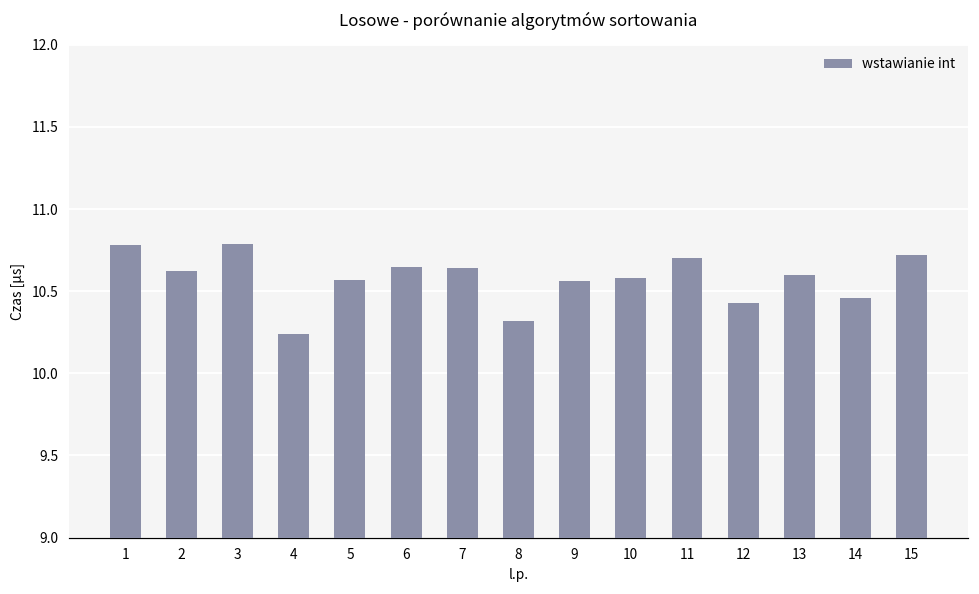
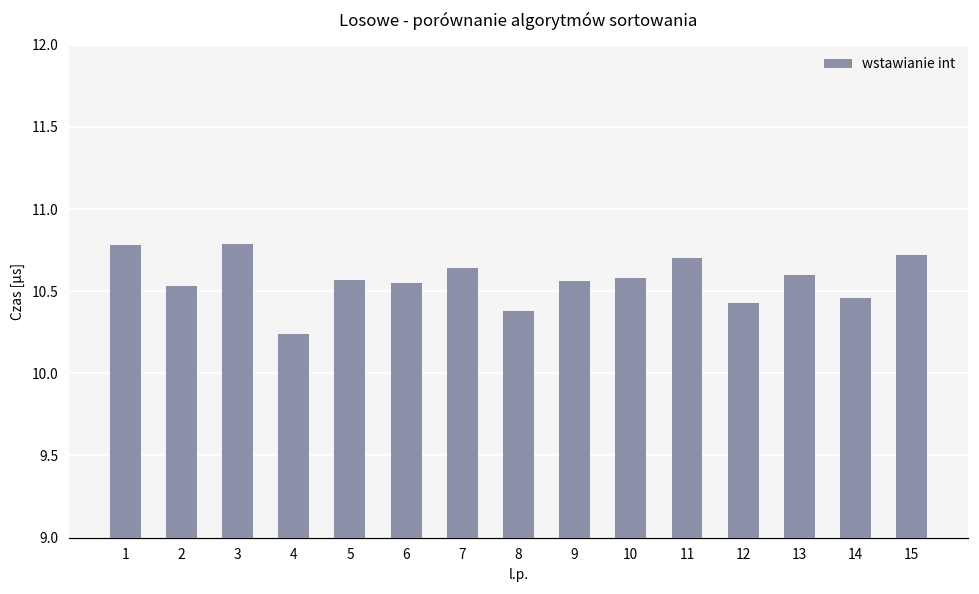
  {
    "1": 10.78,
-   "2": 10.62,
+   "2": 10.53,
    "3": 10.79,
    "4": 10.24,
    "5": 10.57,
-   "6": 10.65,
+   "6": 10.55,
    "7": 10.64,
-   "8": 10.32,
+   "8": 10.38,
    "9": 10.56,
    "10": 10.58,
    "11": 10.70,
    "12": 10.43,
    "13": 10.60,
    "14": 10.46,
    "15": 10.72
  }
